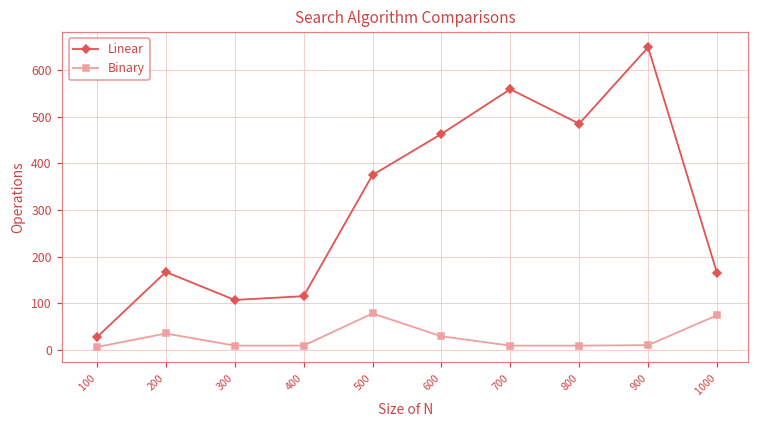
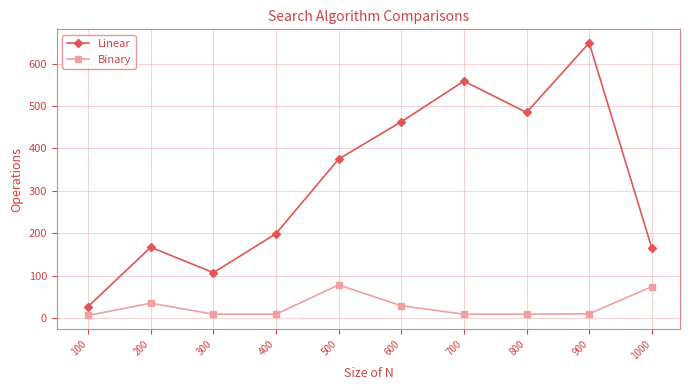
  {
    "Linear": {
      "100": 30,
      "200": 170,
      "300": 110,
-     "400": 120,
+     "400": 200,
      "500": 380,
      "600": 460,
      "700": 560,
      "800": 490,
      "900": 650,
      "1000": 170
    },
    "Binary": {
      "100": 10,
      "200": 40,
      "300": 10,
      "400": 10,
      "500": 80,
      "600": 30,
      "700": 10,
      "800": 10,
      "900": 10,
      "1000": 70
    }
  }
